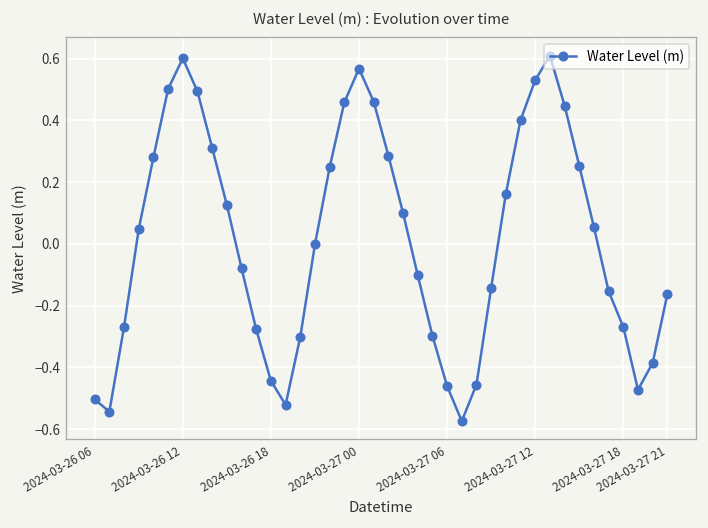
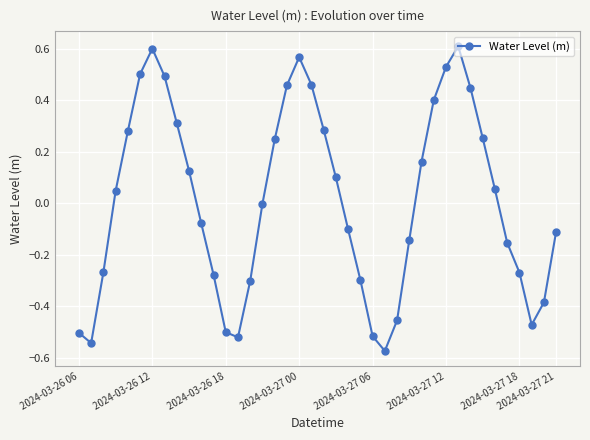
  {
    "2024-03-26 06": -0.50,
    "2024-03-26 12": 0.60,
-   "2024-03-26 18": -0.44,
+   "2024-03-26 18": -0.50,
    "2024-03-27 00": 0.57,
-   "2024-03-27 06": -0.46,
+   "2024-03-27 06": -0.52,
    "2024-03-27 12": 0.53,
    "2024-03-27 18": -0.27,
-   "2024-03-27 21": -0.16
+   "2024-03-27 21": -0.11
  }
